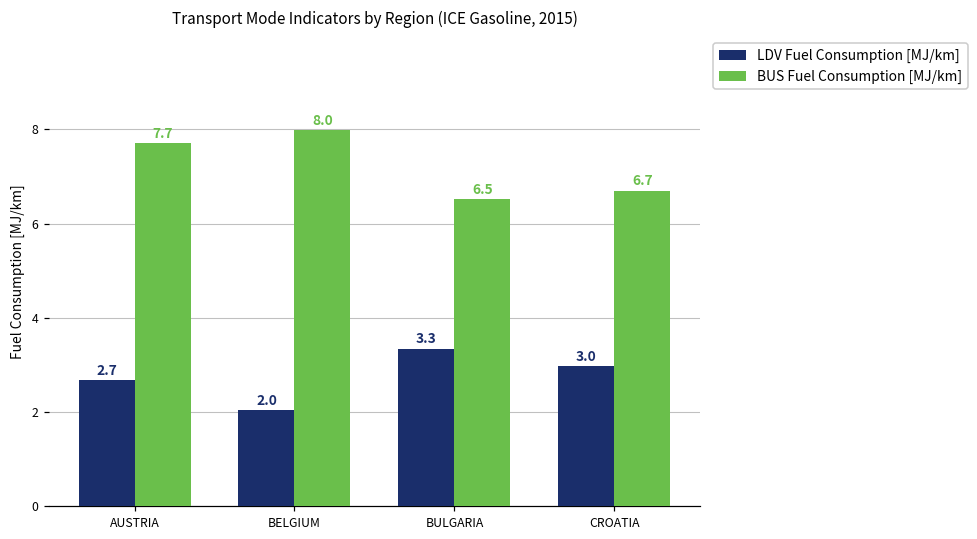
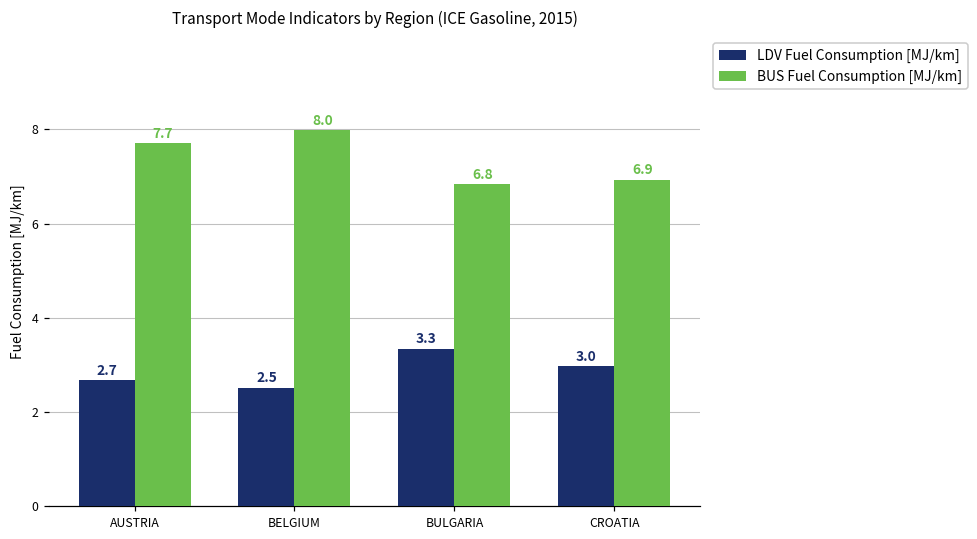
  {
    "LDV Fuel Consumption [MJ/km]": {
      "AUSTRIA": 2.7,
-     "BELGIUM": 2.0,
+     "BELGIUM": 2.5,
      "BULGARIA": 3.3,
      "CROATIA": 3.0
    },
    "BUS Fuel Consumption [MJ/km]": {
      "AUSTRIA": 7.7,
      "BELGIUM": 8.0,
-     "BULGARIA": 6.5,
-     "CROATIA": 6.7
+     "BULGARIA": 6.8,
+     "CROATIA": 6.9
    }
  }
